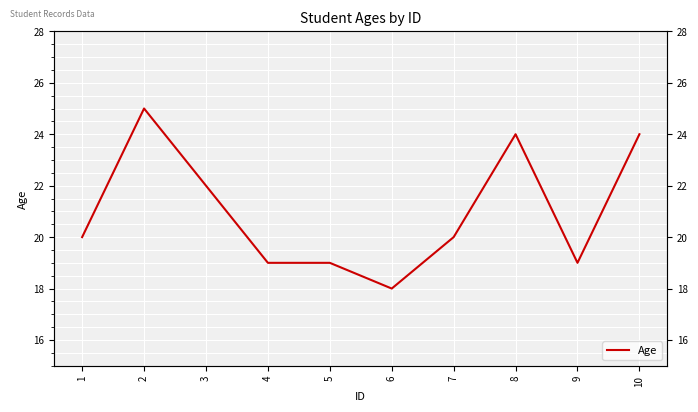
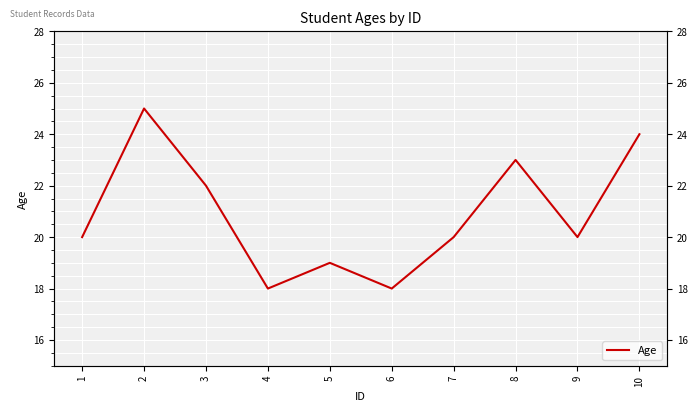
  {
    "1": 20,
    "2": 25,
    "3": 22,
-   "4": 19,
+   "4": 18,
    "5": 19,
    "6": 18,
    "7": 20,
-   "8": 24,
-   "9": 19,
+   "8": 23,
+   "9": 20,
    "10": 24
  }
